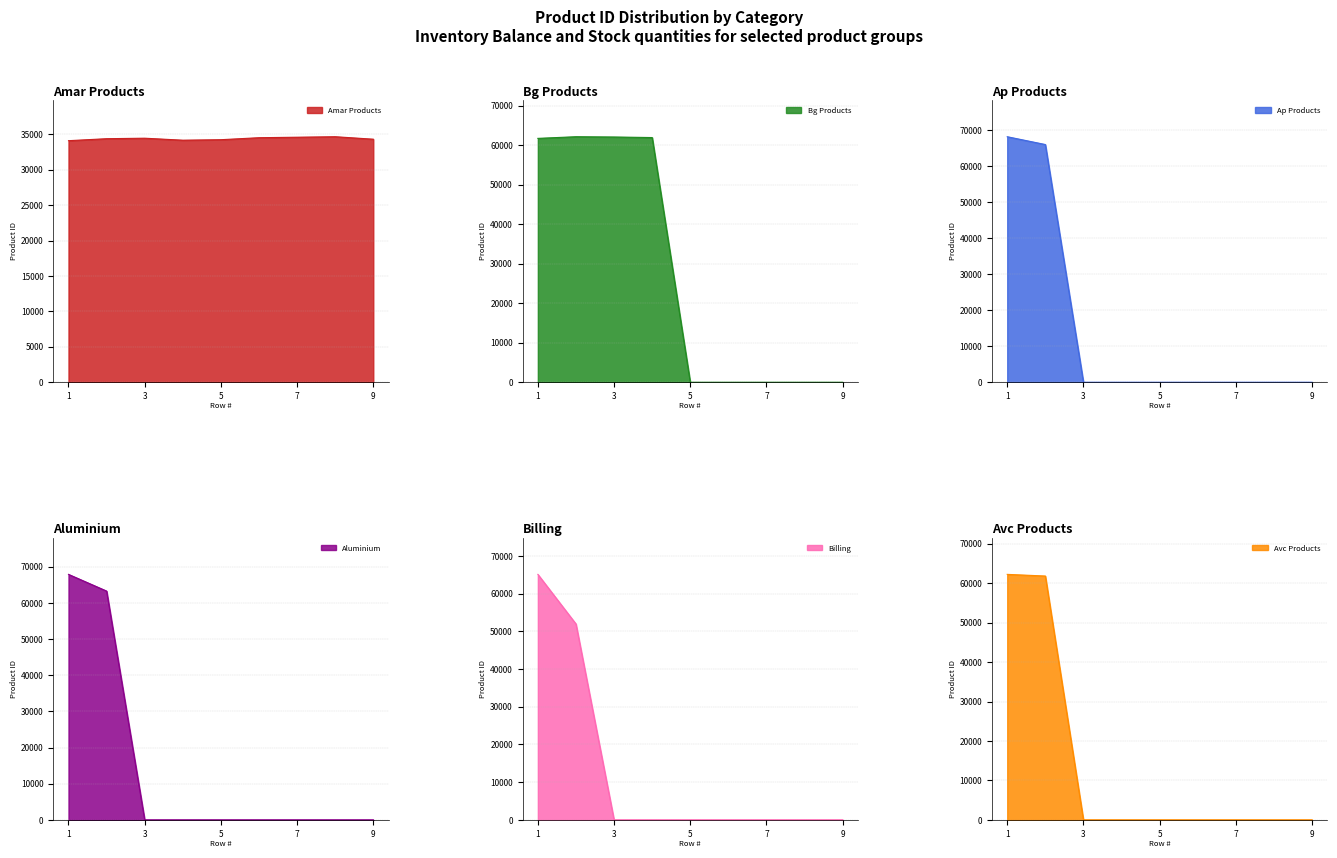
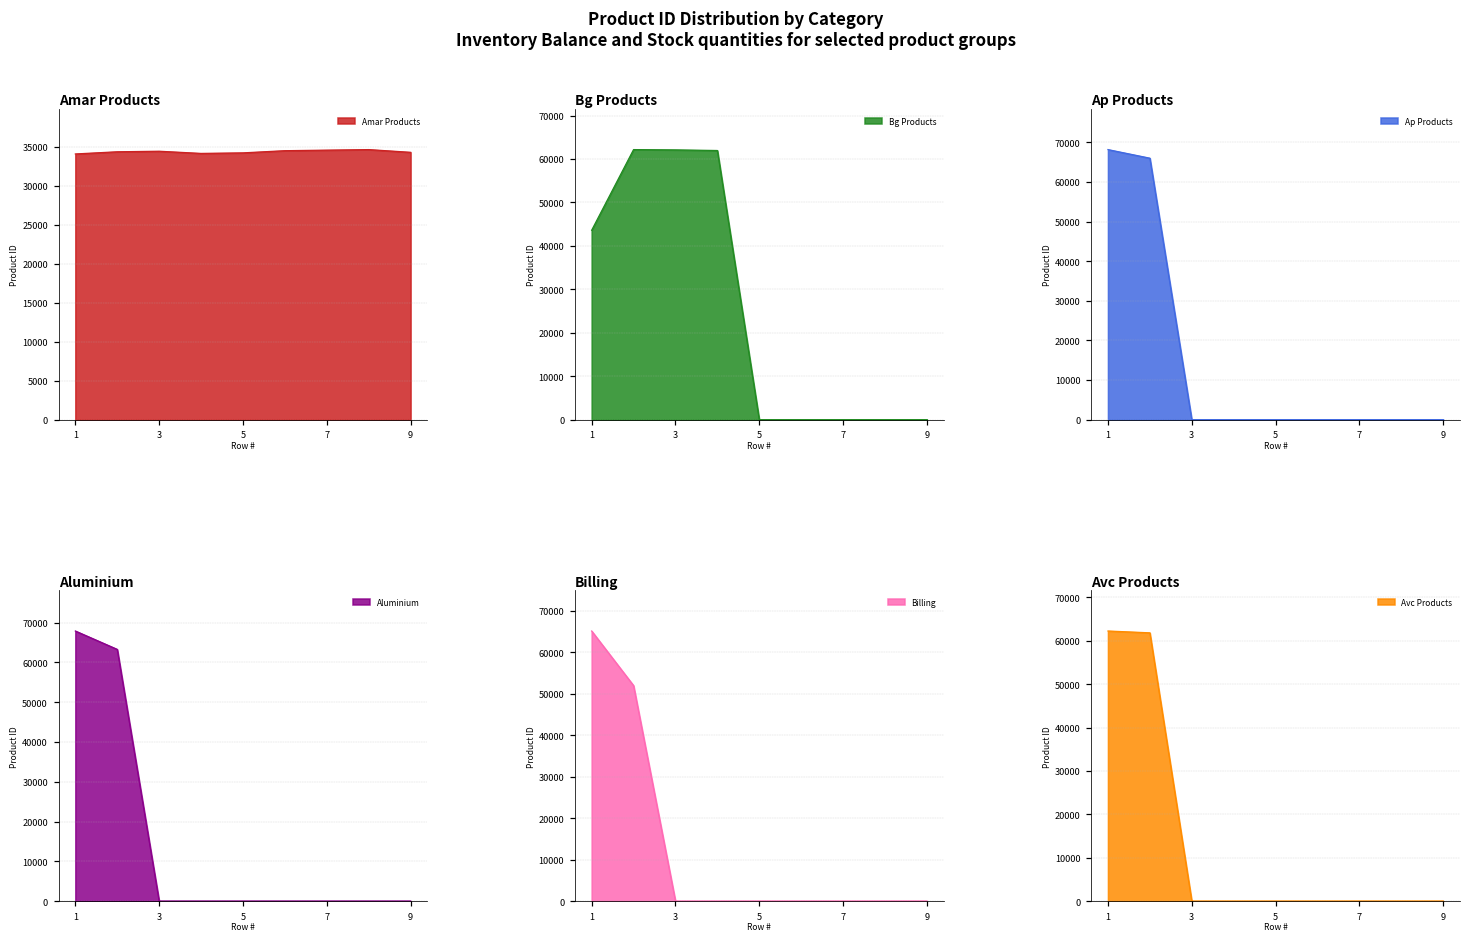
  {
    "Amar Products": {
      "1": 34000,
      "3": 34000,
      "5": 34000,
      "7": 35000,
      "9": 34000
    },
    "Bg Products": {
-     "1": 62000,
+     "1": 44000,
      "3": 62000,
      "5": 0,
      "7": 0,
      "9": 0
    },
    "Ap Products": {
      "1": 68000,
      "3": 0,
      "5": 0,
      "7": 0,
      "9": 0
    },
    "Aluminium": {
      "1": 68000,
      "3": 0,
      "5": 0,
      "7": 0,
      "9": 0
    },
    "Billing": {
      "1": 65000,
      "3": 0,
      "5": 0,
      "7": 0,
      "9": 0
    },
    "Avc Products": {
      "1": 62000,
      "3": 0,
      "5": 0,
      "7": 0,
      "9": 0
    }
  }
